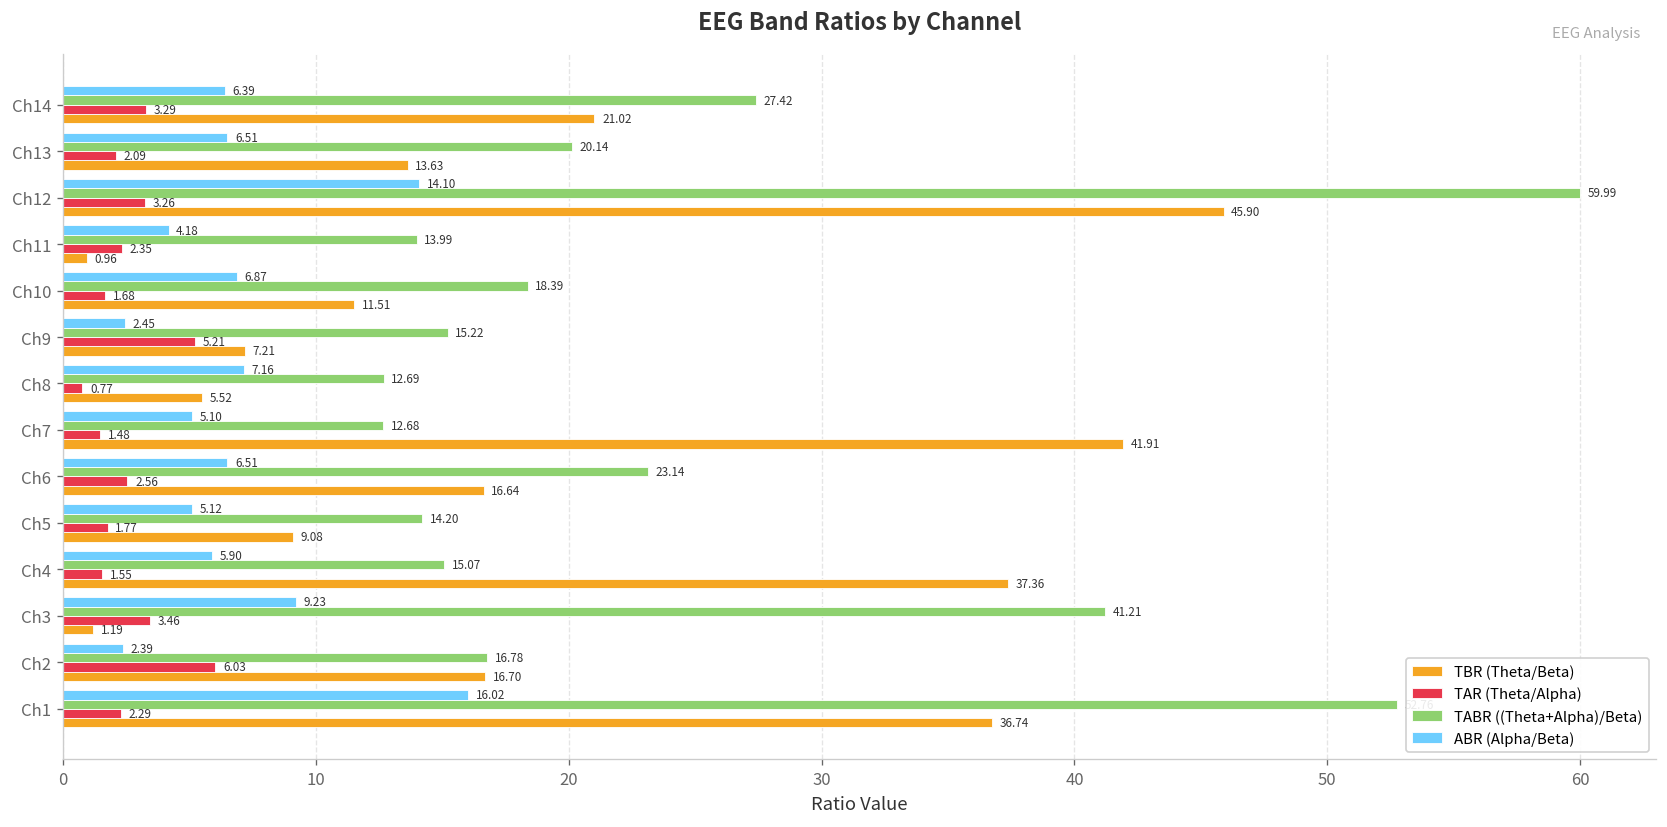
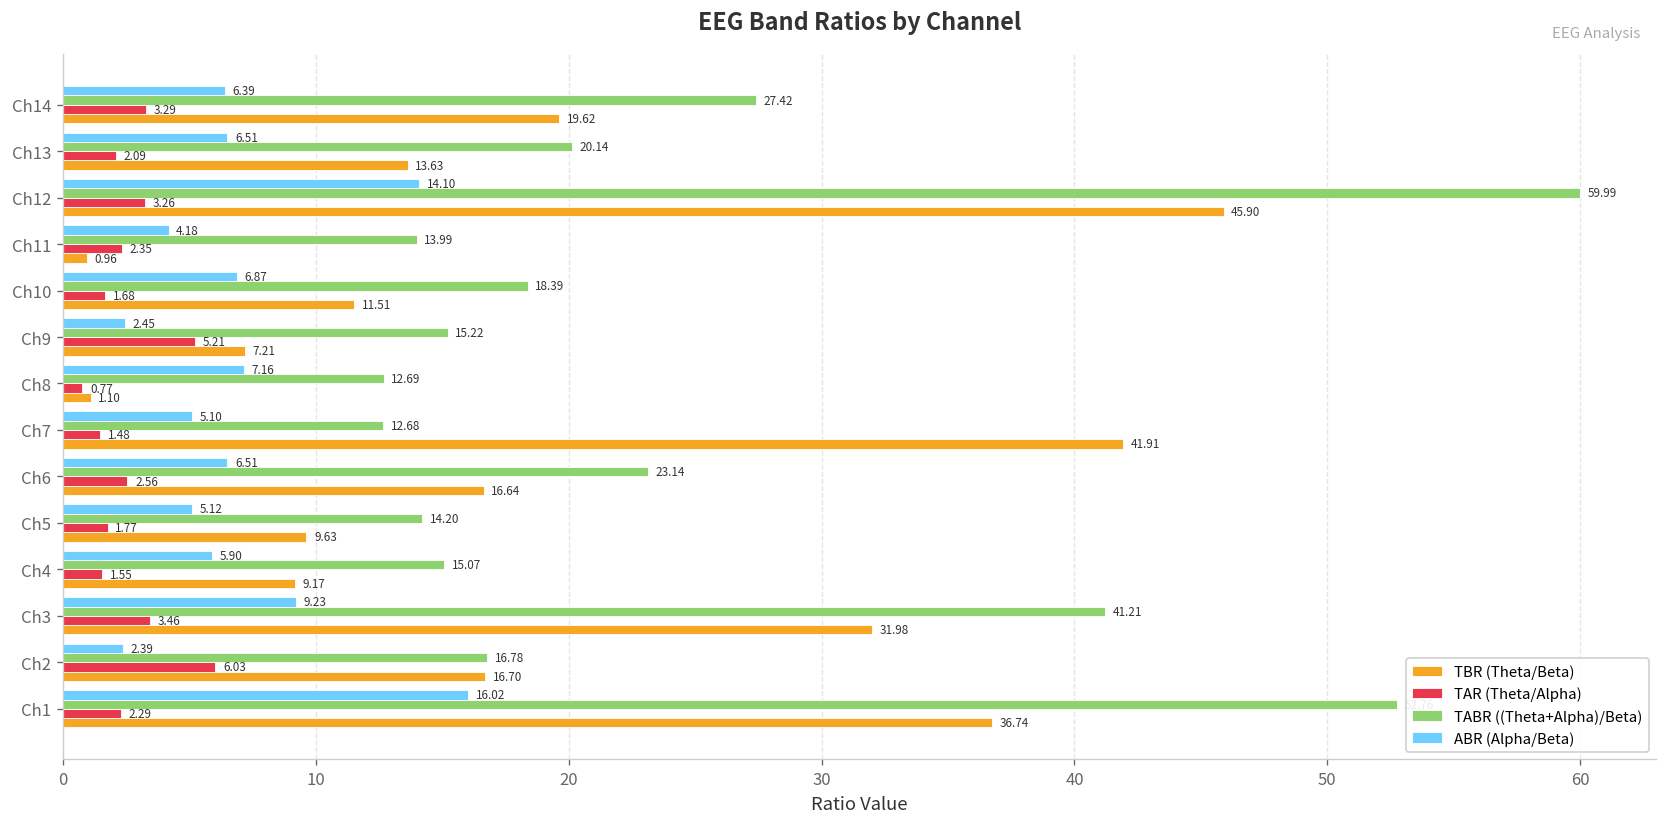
  {
    "TBR (Theta/Beta)": {
-     "Ch14": 21.02,
+     "Ch14": 19.62,
      "Ch13": 13.63,
      "Ch12": 45.90,
      "Ch11": 0.96,
      "Ch10": 11.51,
      "Ch9": 7.21,
-     "Ch8": 5.52,
+     "Ch8": 1.10,
      "Ch7": 41.91,
      "Ch6": 16.64,
-     "Ch5": 9.08,
-     "Ch4": 37.36,
-     "Ch3": 1.19,
+     "Ch5": 9.63,
+     "Ch4": 9.17,
+     "Ch3": 31.98,
      "Ch2": 16.70,
      "Ch1": 36.74
    },
    "TAR (Theta/Alpha)": {
      "Ch14": 3.29,
      "Ch13": 2.09,
      "Ch12": 3.26,
      "Ch11": 2.35,
      "Ch10": 1.68,
      "Ch9": 5.21,
      "Ch8": 0.77,
      "Ch7": 1.48,
      "Ch6": 2.56,
      "Ch5": 1.77,
      "Ch4": 1.55,
      "Ch3": 3.46,
      "Ch2": 6.03,
      "Ch1": 2.29
    },
    "TABR ((Theta+Alpha)/Beta)": {
      "Ch14": 27.42,
      "Ch13": 20.14,
      "Ch12": 59.99,
      "Ch11": 13.99,
      "Ch10": 18.39,
      "Ch9": 15.22,
      "Ch8": 12.69,
      "Ch7": 12.68,
      "Ch6": 23.14,
      "Ch5": 14.20,
      "Ch4": 15.07,
      "Ch3": 41.21,
      "Ch2": 16.78
    },
    "ABR (Alpha/Beta)": {
      "Ch14": 6.39,
      "Ch13": 6.51,
      "Ch12": 14.10,
      "Ch11": 4.18,
      "Ch10": 6.87,
      "Ch9": 2.45,
      "Ch8": 7.16,
      "Ch7": 5.10,
      "Ch6": 6.51,
      "Ch5": 5.12,
      "Ch4": 5.90,
      "Ch3": 9.23,
      "Ch2": 2.39,
      "Ch1": 16.02
    }
  }
